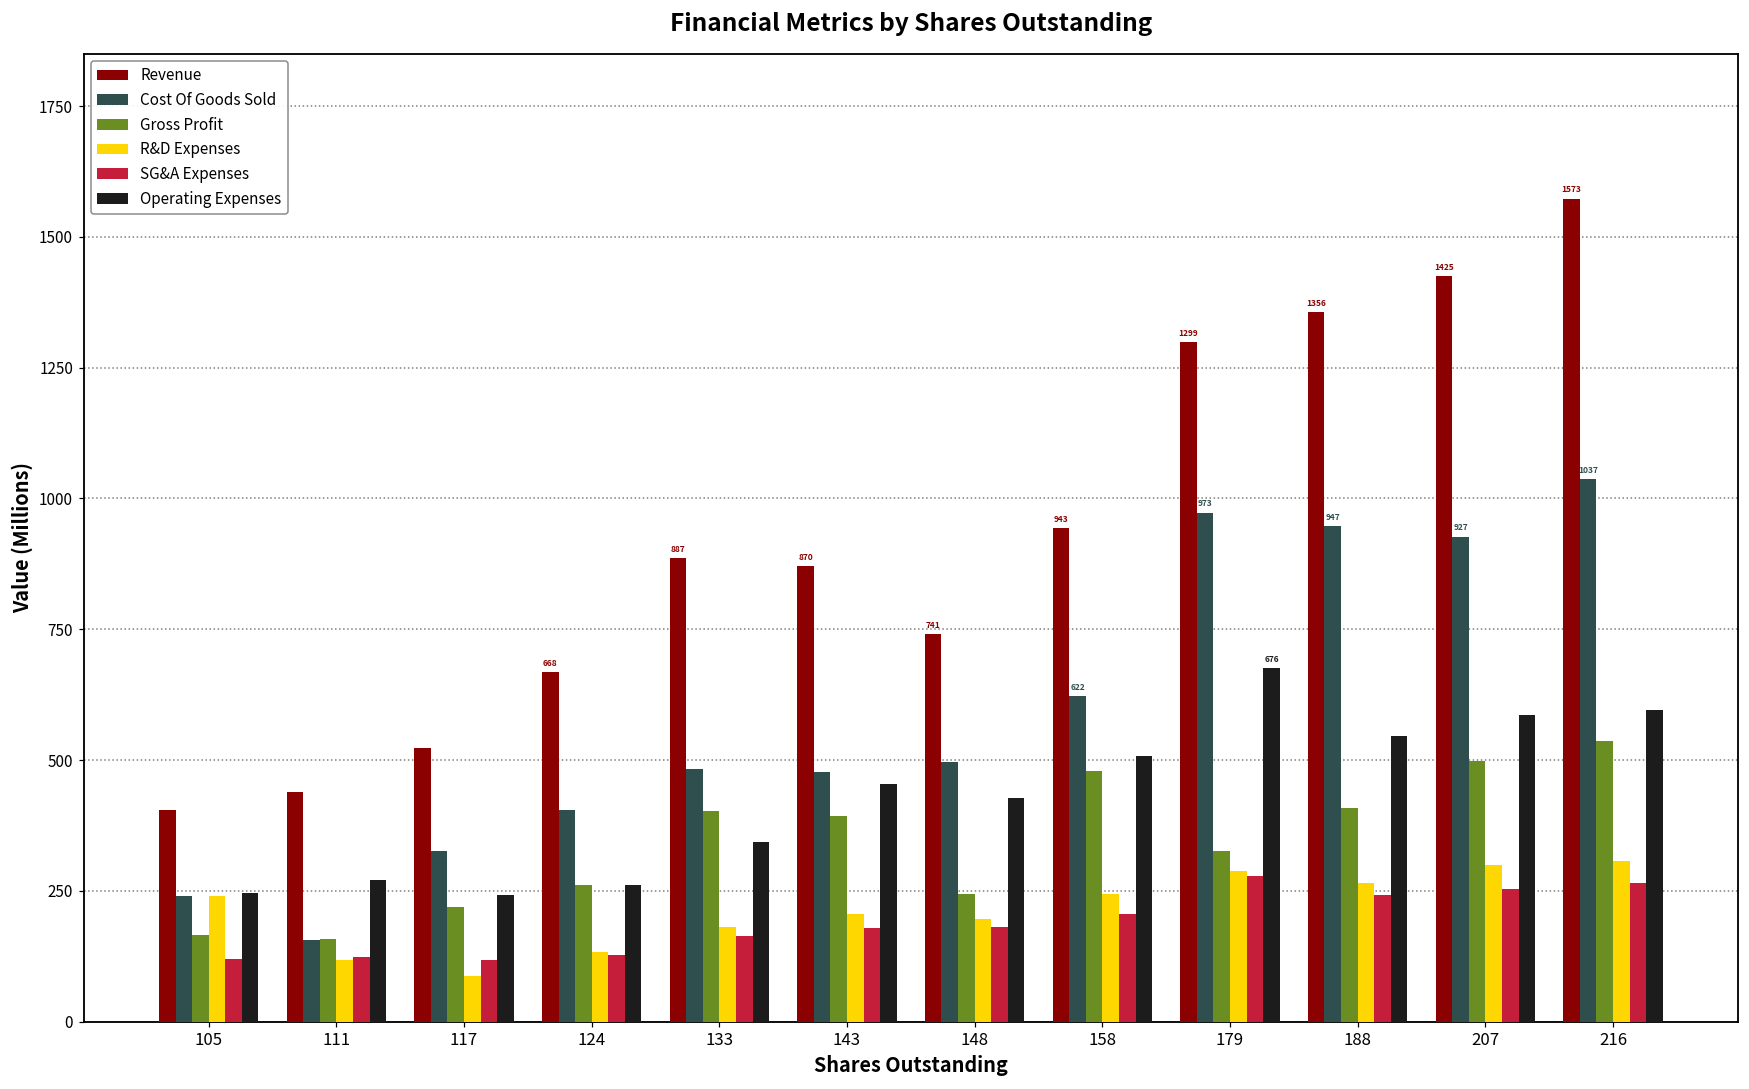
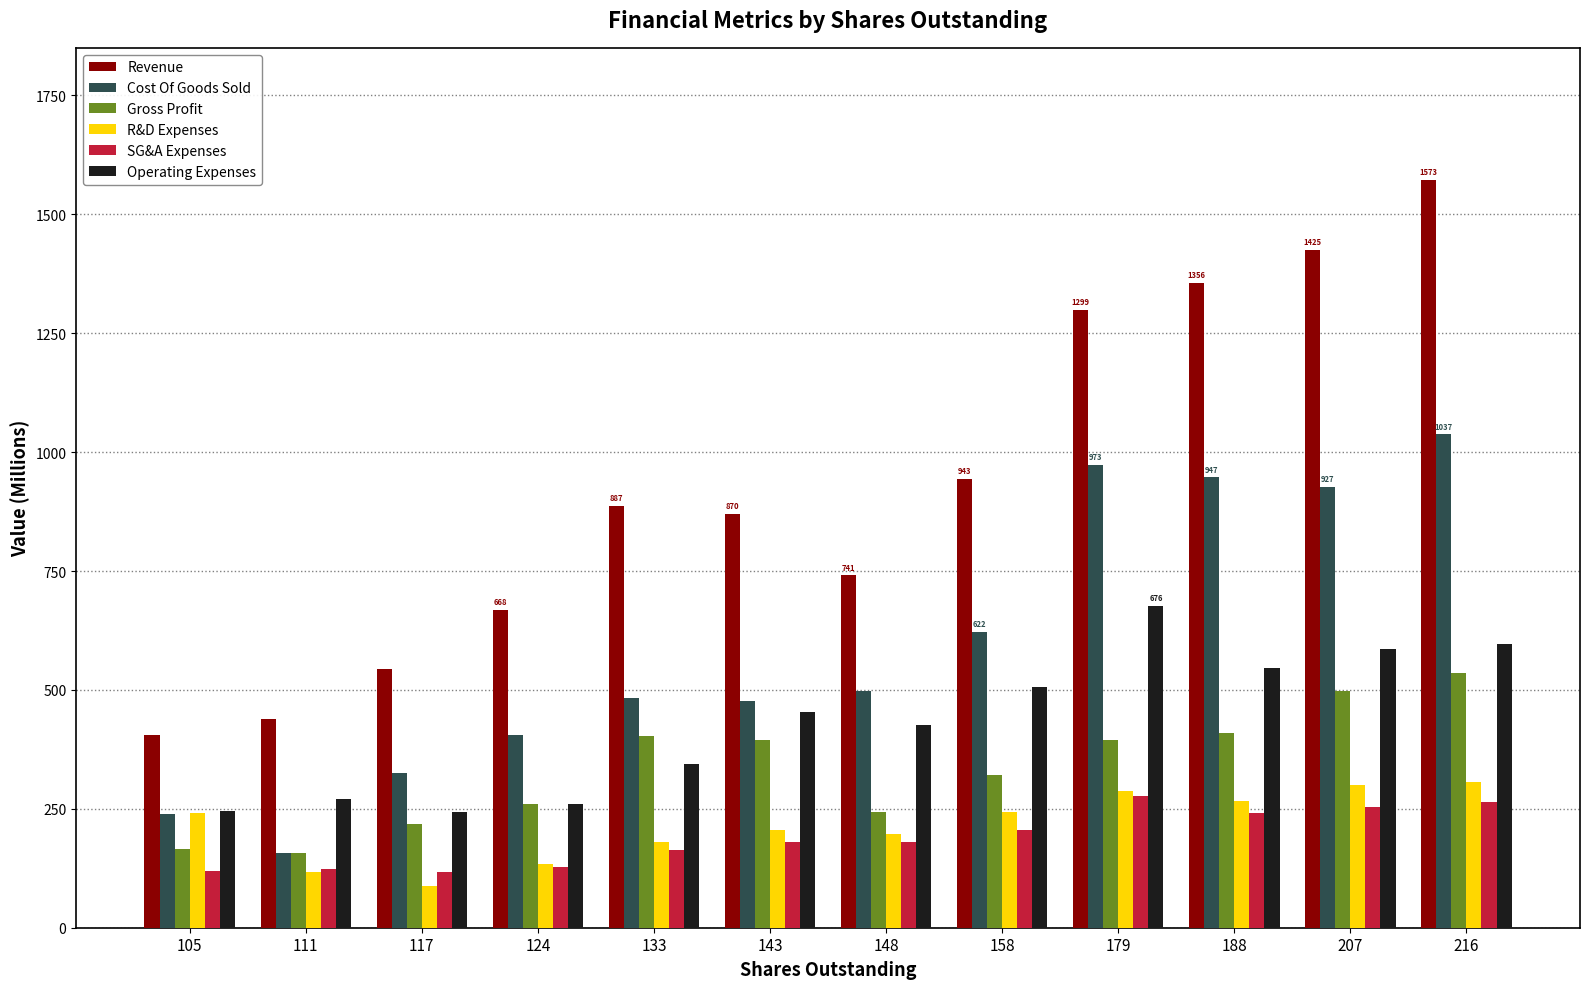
  {
    "Revenue": {
      "105": 400,
      "111": 440,
-     "117": 520
+     "117": 540
    },
    "Cost Of Goods Sold": {
      "158": 622,
      "179": 973,
      "188": 947,
      "207": 927,
      "216": 1037
    },
    "Gross Profit": {
      "105": 170,
      "111": 160,
      "117": 220,
      "124": 260,
      "133": 400,
      "143": 390,
      "148": 240,
-     "158": 480,
-     "179": 330,
+     "158": 320,
+     "179": 400,
      "188": 410,
      "207": 500,
      "216": 540
    },
    "R&D Expenses": {
      "105": 240,
      "111": 120,
      "117": 90,
      "124": 130,
      "133": 180,
      "143": 210,
      "148": 200,
      "158": 240,
      "179": 290,
      "188": 270,
      "207": 300,
      "216": 310
    },
    "SG&A Expenses": {
      "105": 120,
      "111": 120,
      "117": 120,
      "124": 130,
      "133": 160,
      "143": 180,
      "148": 180,
      "158": 210,
      "179": 280,
      "188": 240,
      "207": 250,
      "216": 270
    },
    "Operating Expenses": {
      "179": 676
    }
  }
